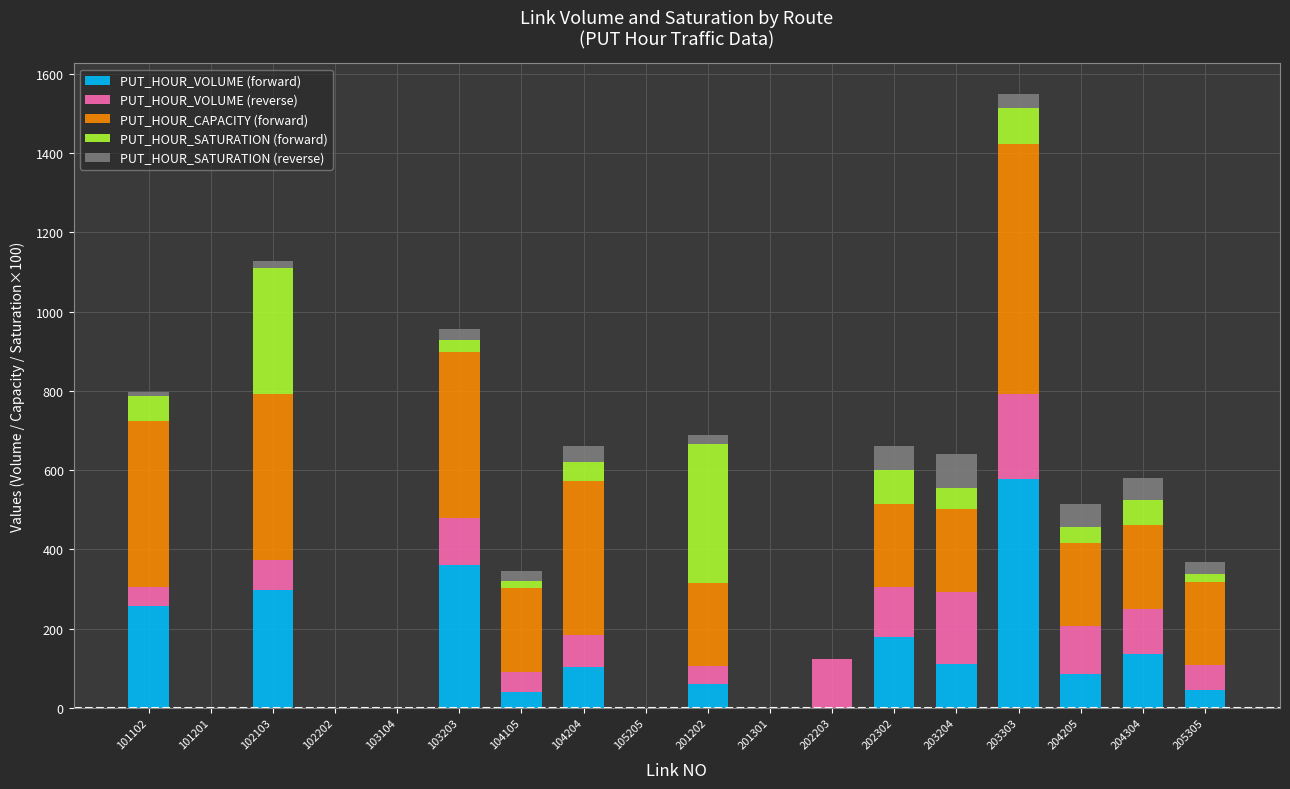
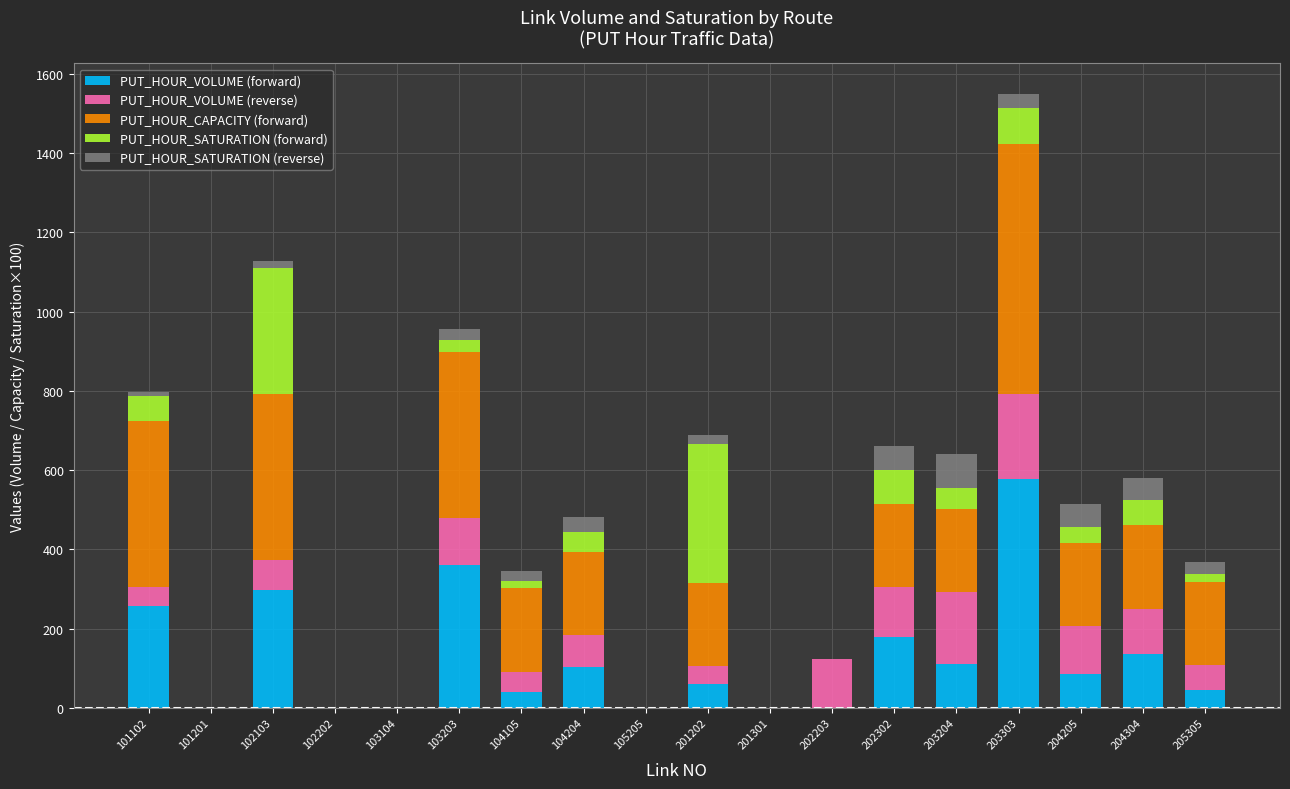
  {
    "PUT_HOUR_VOLUME (reverse)": {
      "101102": 50,
      "101201": 0,
      "102103": 80,
      "102202": 0,
      "103104": 0,
      "103203": 120,
      "104105": 50,
      "104204": 80,
      "105205": 0,
      "201202": 40,
      "201301": 0,
      "202203": 120,
      "202302": 130,
      "203204": 180,
      "203303": 210,
      "204205": 120,
      "204304": 110,
      "205305": 60
    },
    "PUT_HOUR_CAPACITY (forward)": {
      "101102": 420,
      "101201": 0,
      "102103": 420,
      "102202": 0,
      "103104": 0,
      "103203": 420,
      "104105": 210,
-     "104204": 390,
+     "104204": 210,
      "105205": 0,
      "201202": 210,
      "201301": 0,
      "202203": 0,
      "202302": 210,
      "203204": 210,
      "203303": 630,
      "204205": 210,
      "204304": 210,
      "205305": 210
    },
    "PUT_HOUR_SATURATION (forward)": {
      "101102": 60,
      "101201": 0,
      "102103": 320,
      "102202": 0,
      "103104": 0,
      "103203": 30,
      "104105": 20,
      "104204": 50,
      "105205": 0,
      "201202": 350,
      "201301": 0,
      "202203": 0,
      "202302": 90,
      "203204": 50,
      "203303": 90,
      "204205": 40,
      "204304": 70,
      "205305": 20
    },
    "PUT_HOUR_SATURATION (reverse)": {
      "101102": 10,
      "101201": 0,
      "102103": 20,
      "102202": 0,
      "103104": 0,
      "103203": 30,
      "104105": 20,
      "104204": 40,
      "105205": 0,
      "201202": 20,
      "201301": 0,
      "202203": 0,
      "202302": 60,
      "203204": 90,
      "203303": 30,
      "204205": 60,
      "204304": 50,
      "205305": 30
    }
  }
